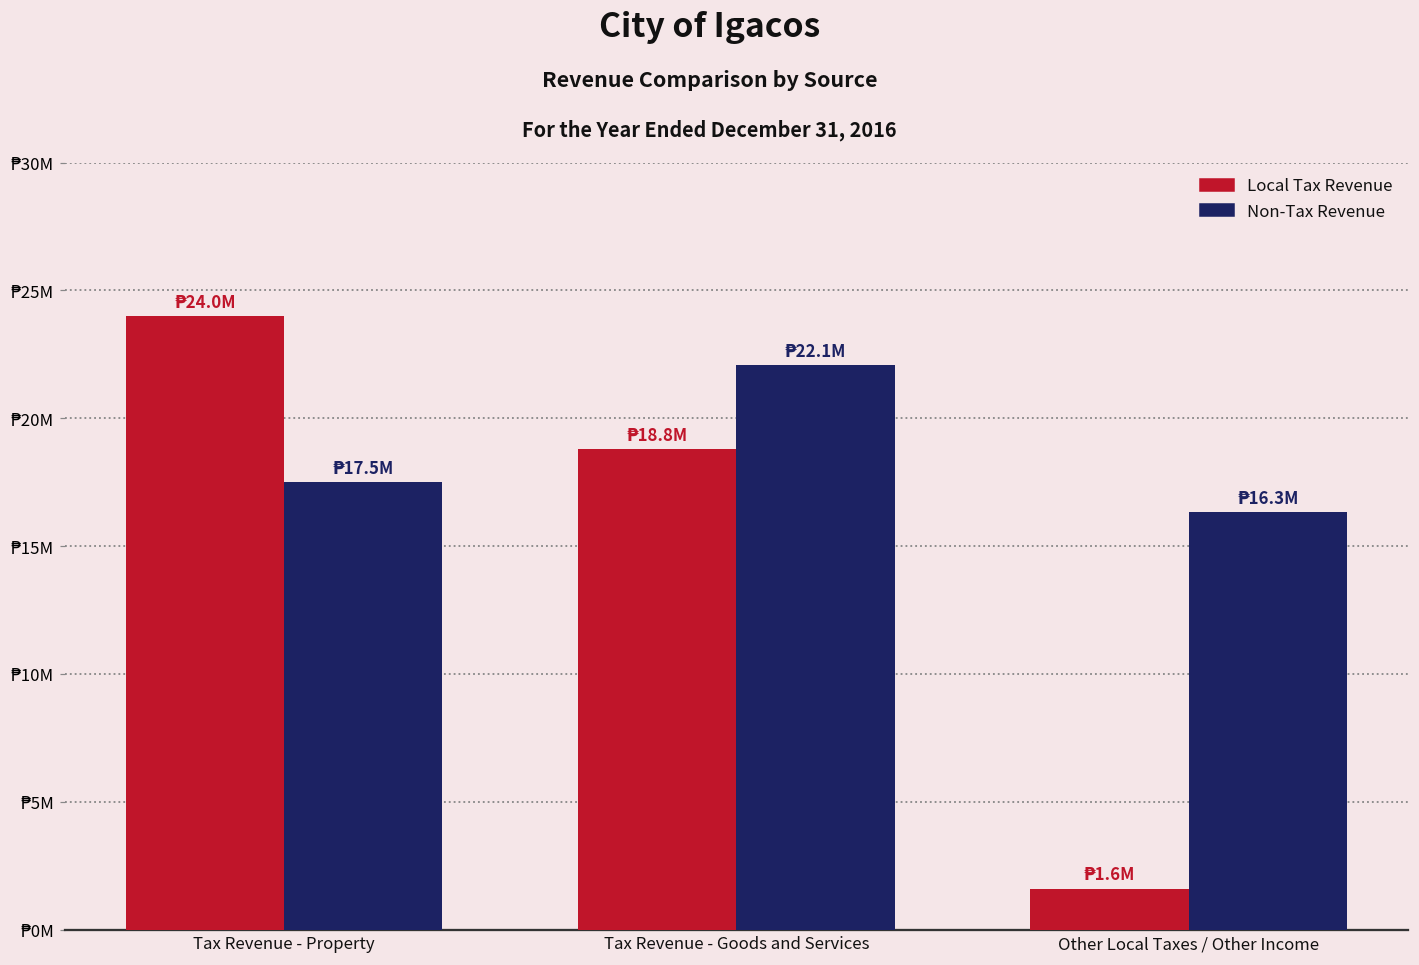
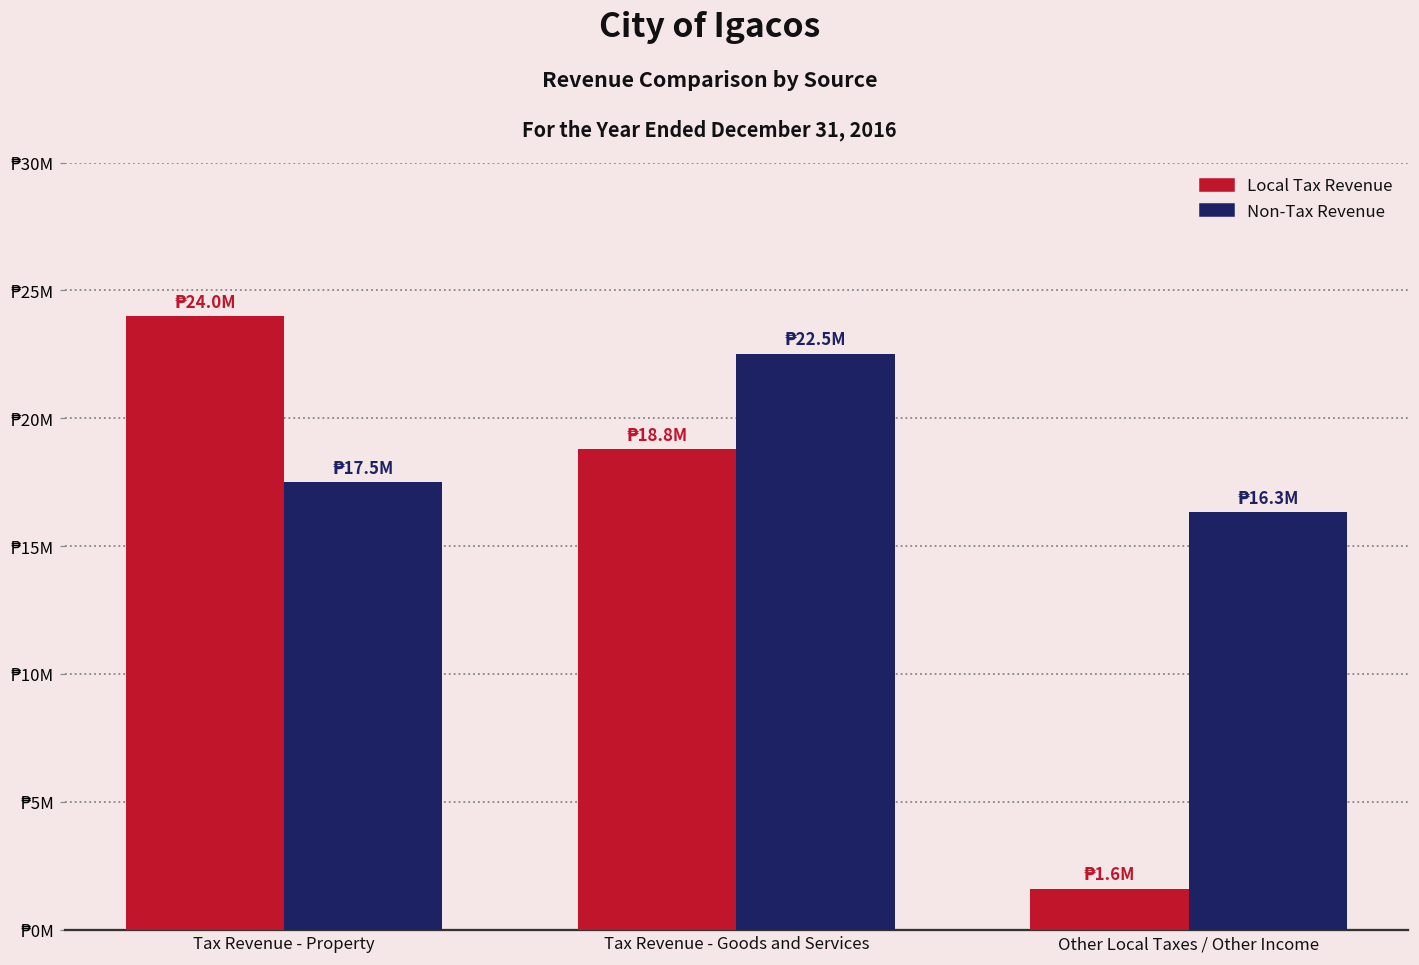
  {
    "Local Tax Revenue": {
      "Tax Revenue - Property": "24.0M",
      "Tax Revenue - Goods and Services": "18.8M",
      "Other Local Taxes / Other Income": "1.6M"
    },
    "Non-Tax Revenue": {
      "Tax Revenue - Property": "17.5M",
-     "Tax Revenue - Goods and Services": "22.1M",
+     "Tax Revenue - Goods and Services": "22.5M",
      "Other Local Taxes / Other Income": "16.3M"
    }
  }
